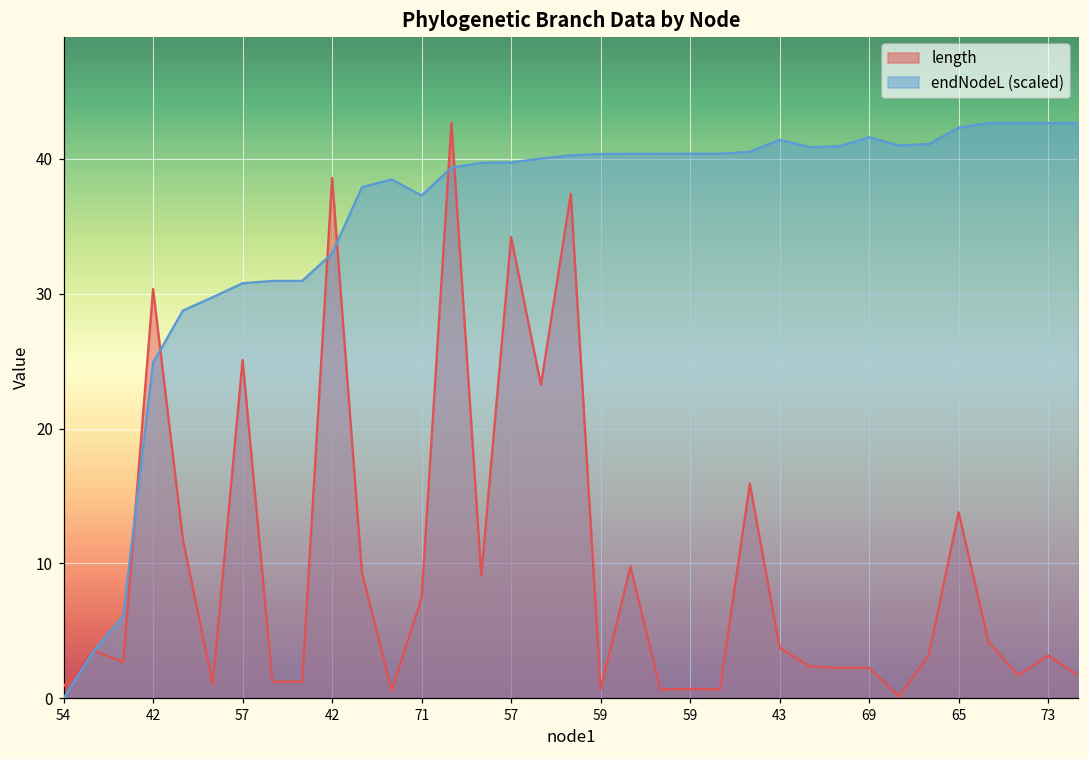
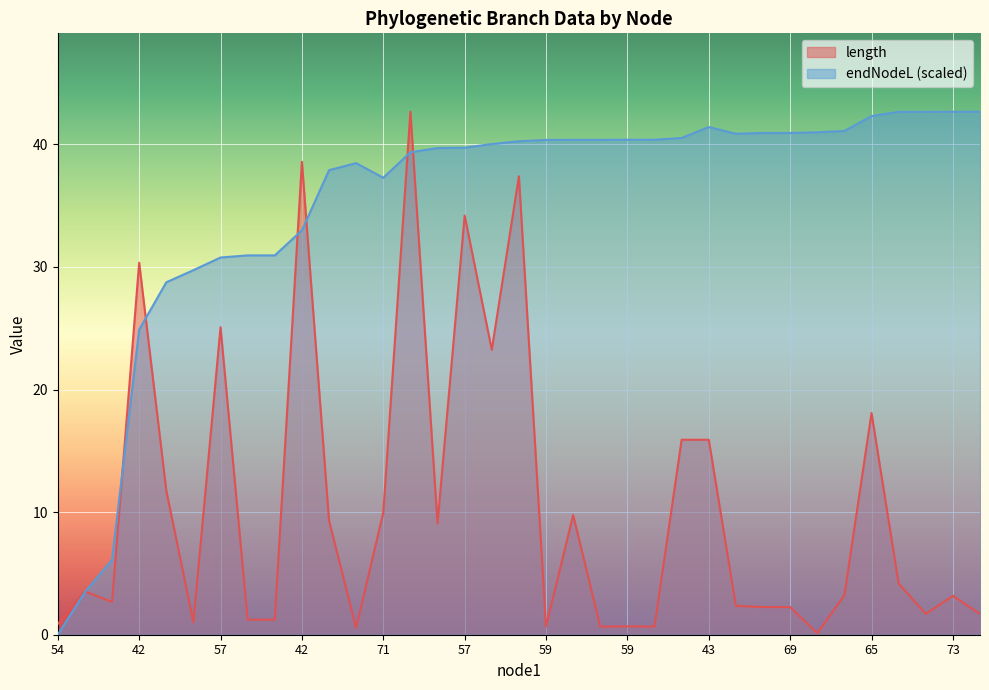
  {
    "length": {
      "54": 0.9,
-     "71": 7.5,
-     "43": 3.7,
+     "71": 10.0,
+     "43": 15.9,
      "69": 2.3,
-     "65": 13.8,
+     "65": 18.1,
      "73": 3.2
    },
    "endNodeL (scaled)": {
      "54": 0.0,
      "71": 37.3,
      "43": 41.4,
-     "69": 41.6,
+     "69": 40.9,
      "65": 42.3,
      "73": 42.7
    }
  }
